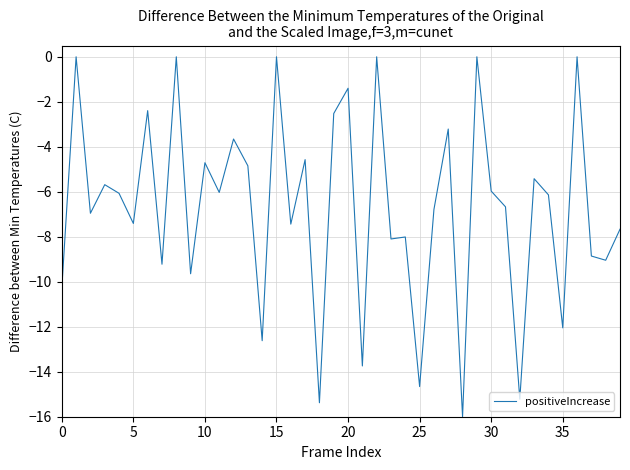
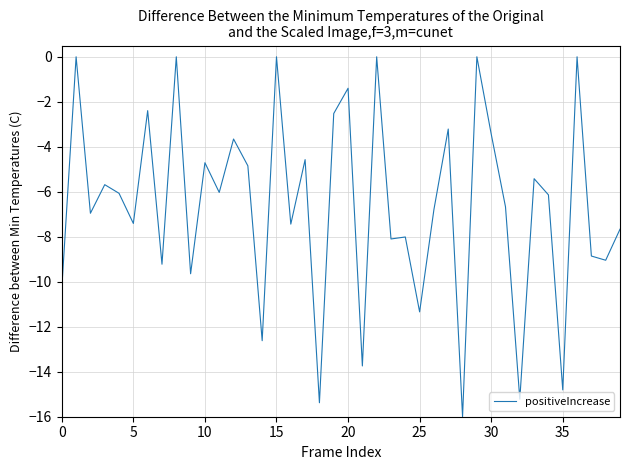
  {
    "0": -10.3,
    "5": -7.4,
    "10": -4.7,
    "15": 0.0,
    "20": -1.4,
-   "25": -14.7,
-   "30": -6.0,
-   "35": -12.0
+   "25": -11.3,
+   "30": -3.4,
+   "35": -14.8
  }
